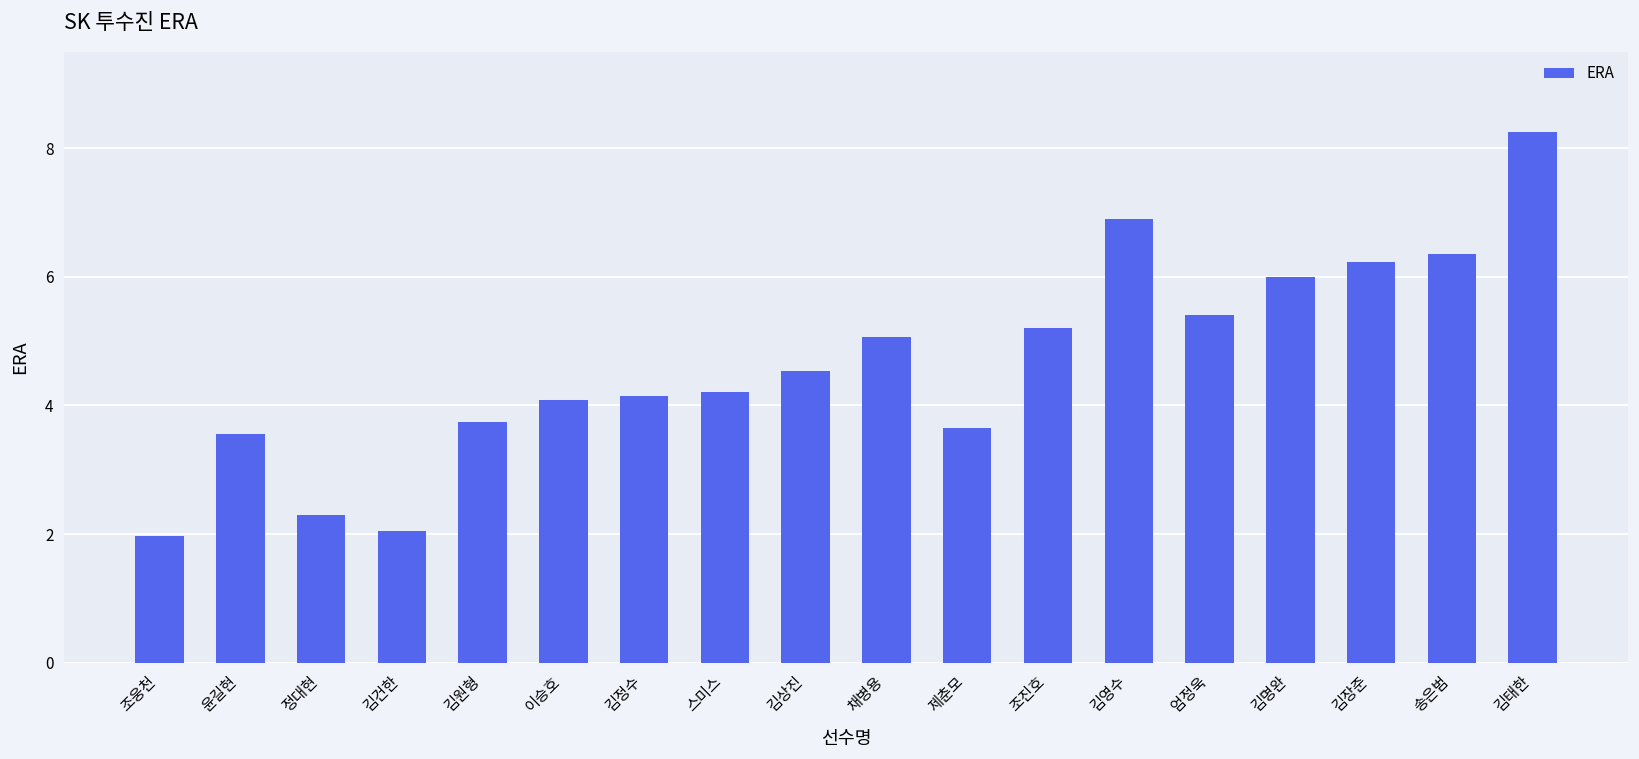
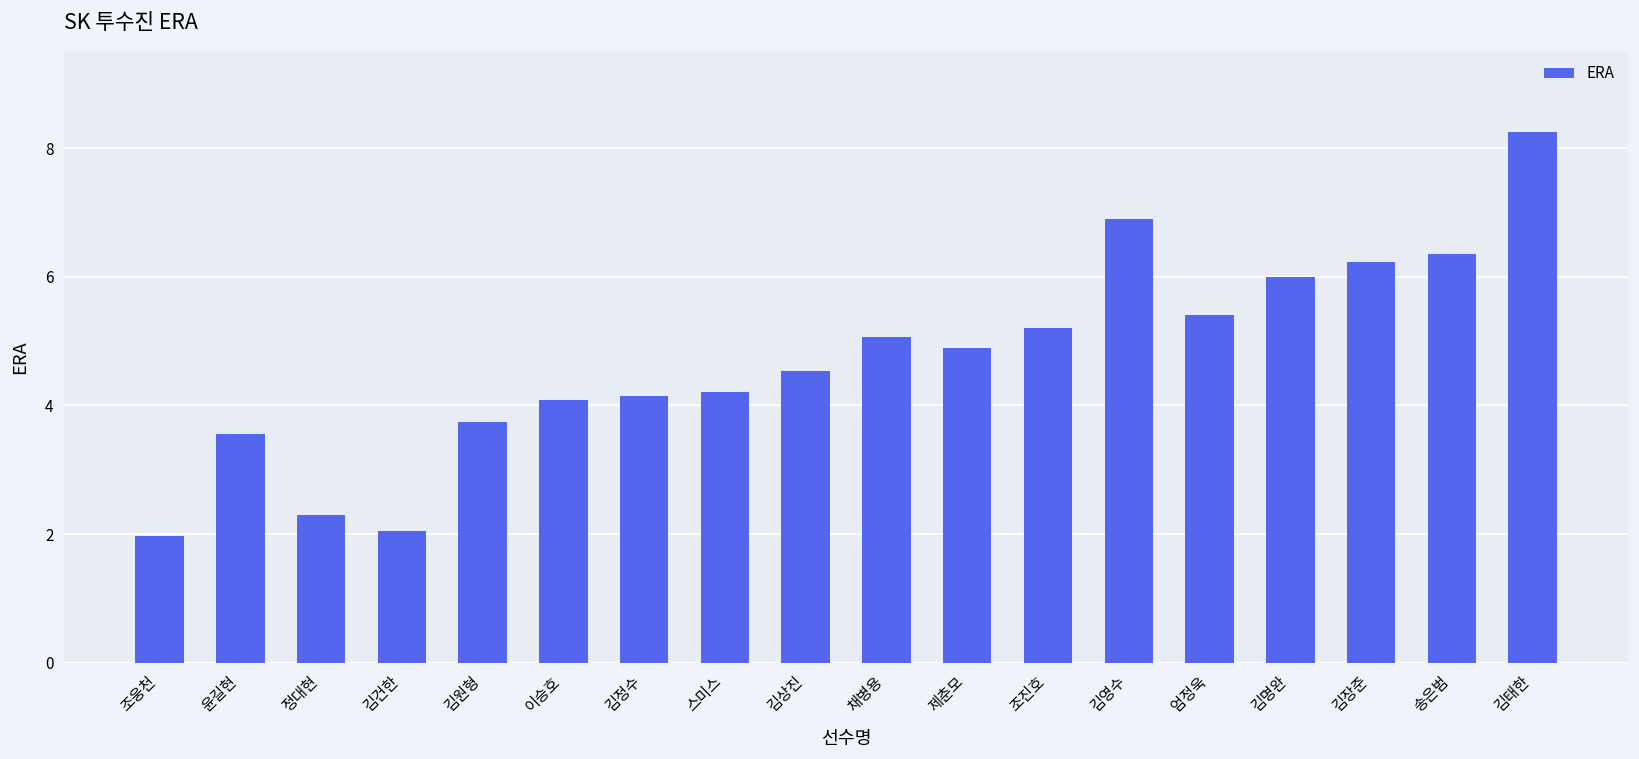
  {
    "조웅천": 2.0,
    "윤길현": 3.6,
    "정대현": 2.3,
    "김건한": 2.0,
    "김원형": 3.7,
    "이승호": 4.1,
    "김정수": 4.2,
    "스미스": 4.2,
    "김상진": 4.5,
    "채병용": 5.1,
-   "제춘모": 3.7,
+   "제춘모": 4.9,
    "조진호": 5.2,
    "김영수": 6.9,
    "엄정욱": 5.4,
    "김명완": 6.0,
    "김장준": 6.2,
    "송은범": 6.4,
    "김태한": 8.3
  }
